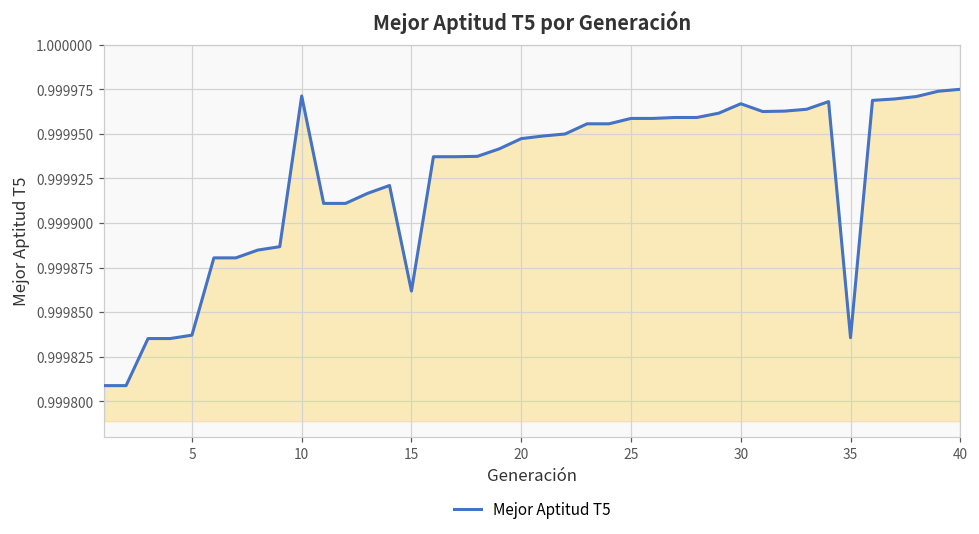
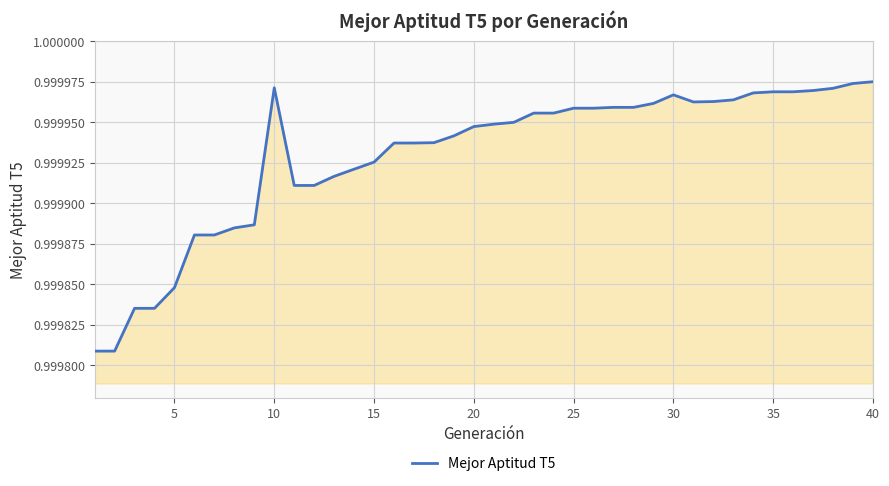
  {
-   "5": 0.999837,
+   "5": 0.999848,
    "10": 0.999971,
-   "15": 0.999862,
+   "15": 0.999925,
    "20": 0.999947,
    "25": 0.999959,
    "30": 0.999967,
-   "35": 0.999836,
+   "35": 0.999969,
    "40": 0.999975
  }
